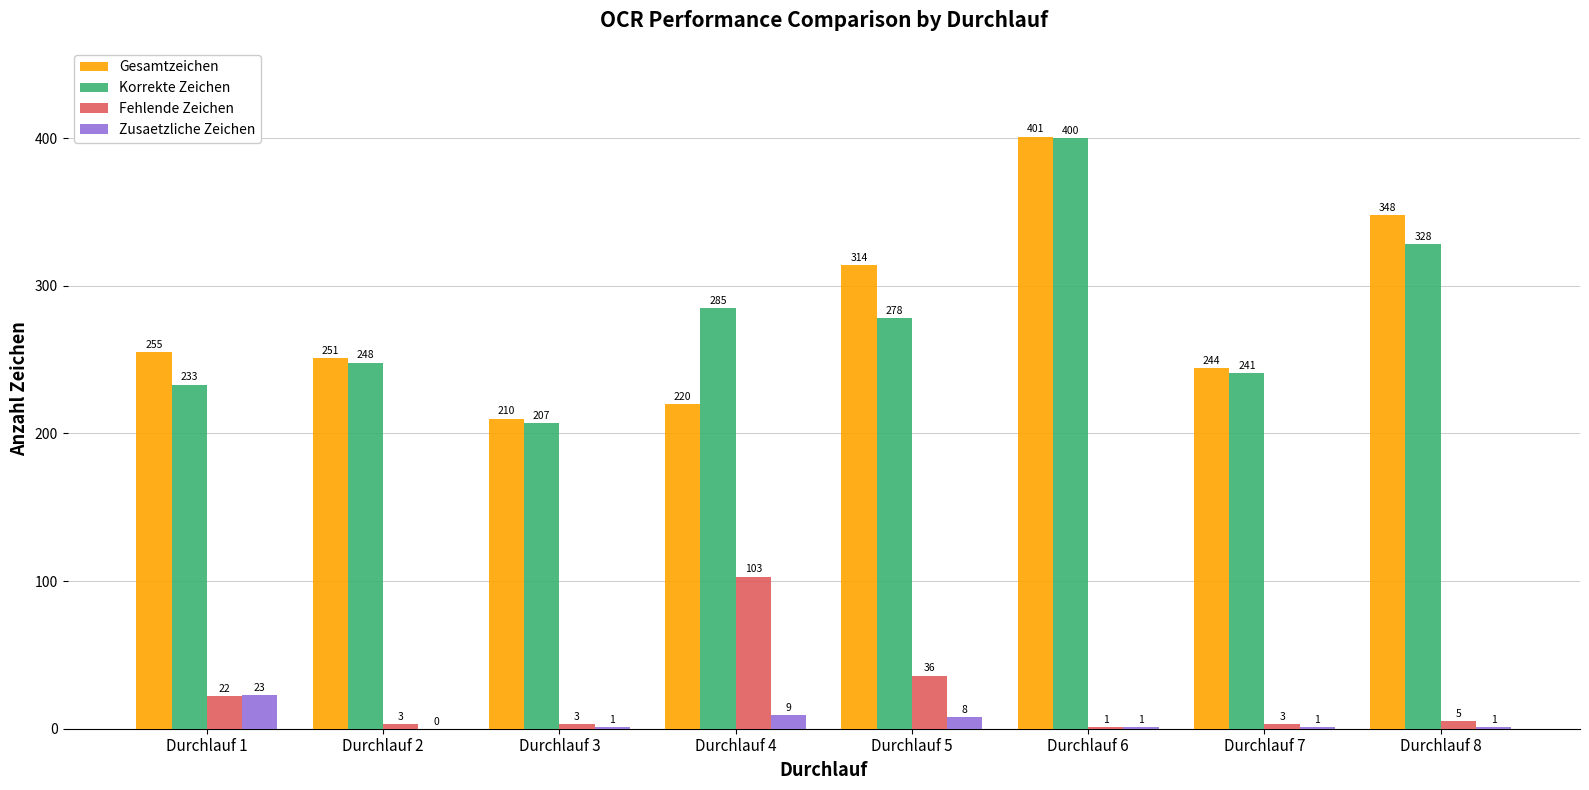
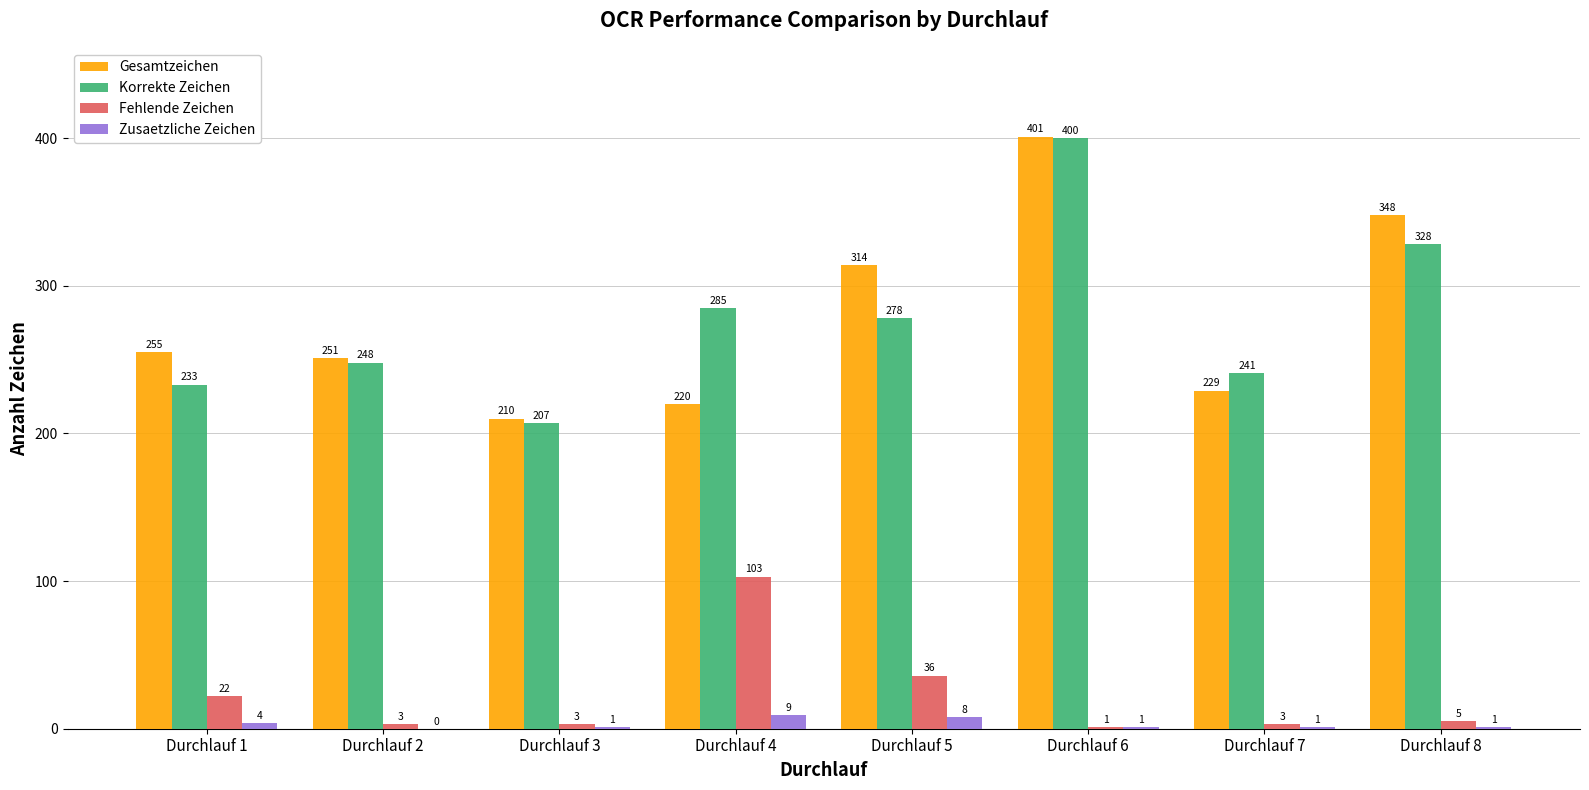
  {
    "Gesamtzeichen": {
      "Durchlauf 1": 255,
      "Durchlauf 2": 251,
      "Durchlauf 3": 210,
      "Durchlauf 4": 220,
      "Durchlauf 5": 314,
      "Durchlauf 6": 401,
-     "Durchlauf 7": 244,
+     "Durchlauf 7": 229,
      "Durchlauf 8": 348
    },
    "Korrekte Zeichen": {
      "Durchlauf 1": 233,
      "Durchlauf 2": 248,
      "Durchlauf 3": 207,
      "Durchlauf 4": 285,
      "Durchlauf 5": 278,
      "Durchlauf 6": 400,
      "Durchlauf 7": 241,
      "Durchlauf 8": 328
    },
    "Fehlende Zeichen": {
      "Durchlauf 1": 22,
      "Durchlauf 2": 3,
      "Durchlauf 3": 3,
      "Durchlauf 4": 103,
      "Durchlauf 5": 36,
      "Durchlauf 6": 1,
      "Durchlauf 7": 3,
      "Durchlauf 8": 5
    },
    "Zusaetzliche Zeichen": {
-     "Durchlauf 1": 23,
+     "Durchlauf 1": 4,
      "Durchlauf 2": 0,
      "Durchlauf 3": 1,
      "Durchlauf 4": 9,
      "Durchlauf 5": 8,
      "Durchlauf 6": 1,
      "Durchlauf 7": 1,
      "Durchlauf 8": 1
    }
  }
